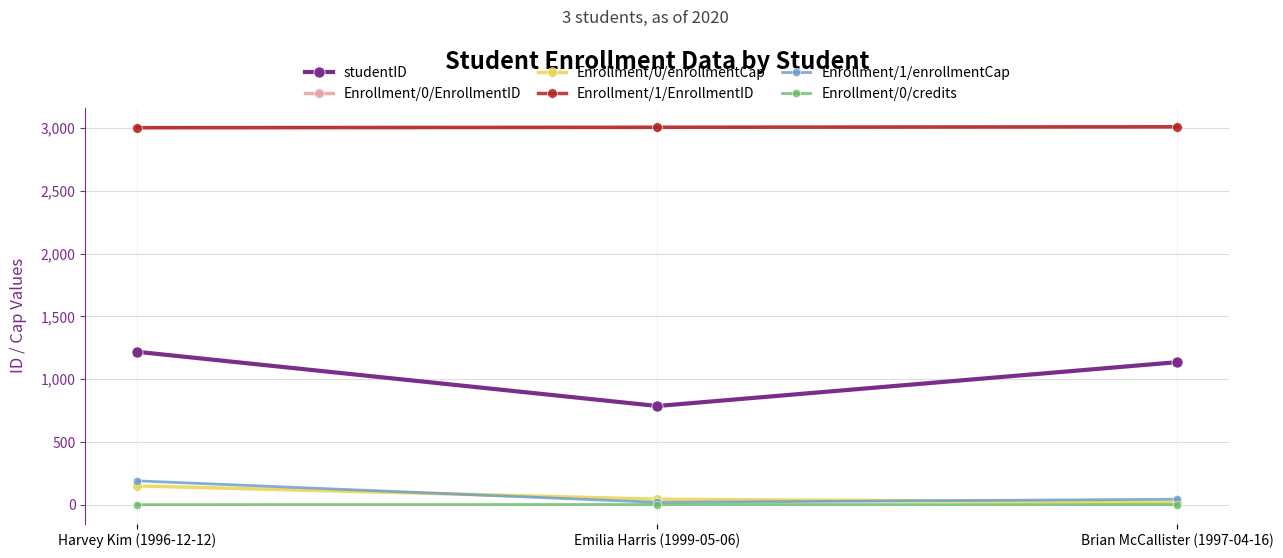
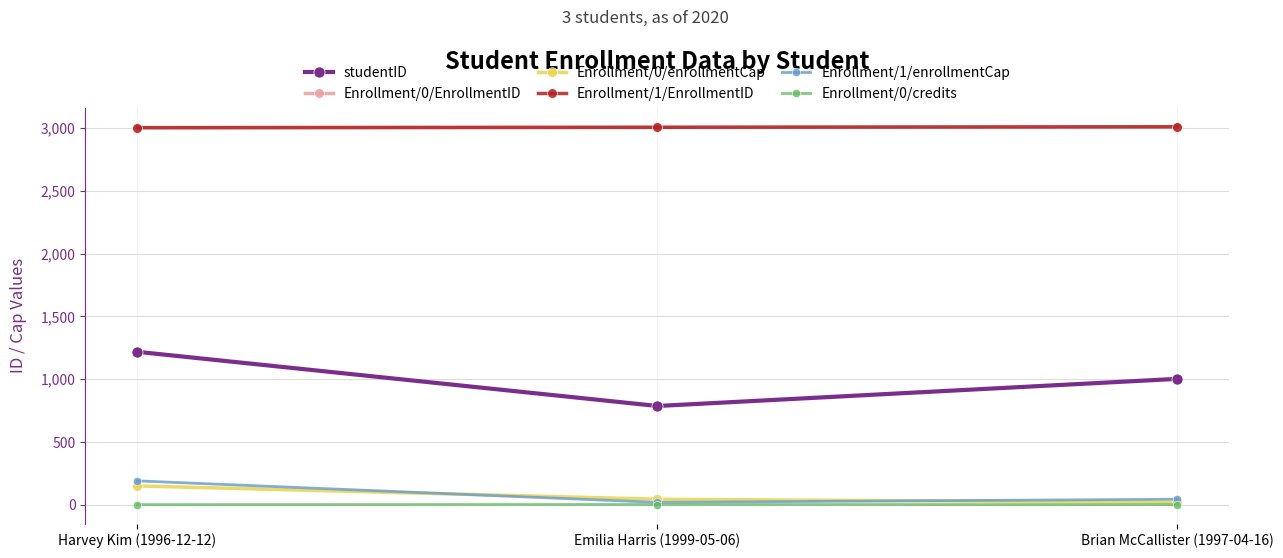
  {
    "studentID": {
      "Harvey Kim (1996-12-12)": "1,220",
      "Emilia Harris (1999-05-06)": "790",
-     "Brian McCallister (1997-04-16)": "1,140"
+     "Brian McCallister (1997-04-16)": "1,000"
    },
    "Enrollment/1/EnrollmentID": {
      "Harvey Kim (1996-12-12)": "3,000",
      "Brian McCallister (1997-04-16)": "3,010"
    },
    "Enrollment/0/enrollmentCap": {
      "Harvey Kim (1996-12-12)": "150",
      "Emilia Harris (1999-05-06)": "50"
    },
    "Enrollment/1/enrollmentCap": {
      "Harvey Kim (1996-12-12)": "190",
      "Brian McCallister (1997-04-16)": "50"
    },
    "Enrollment/0/credits": {
      "Harvey Kim (1996-12-12)": "0"
    }
  }
